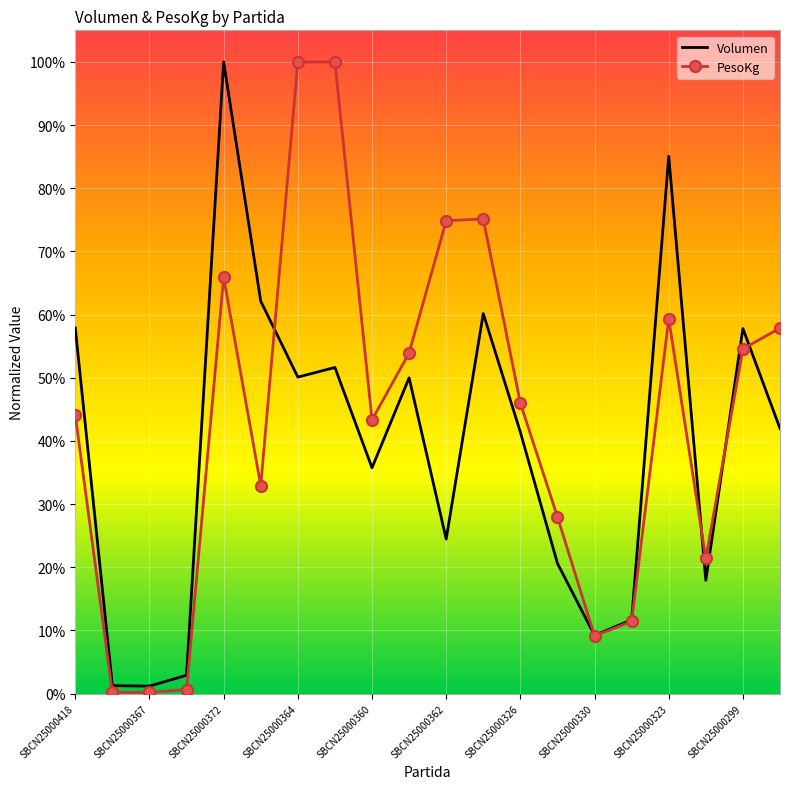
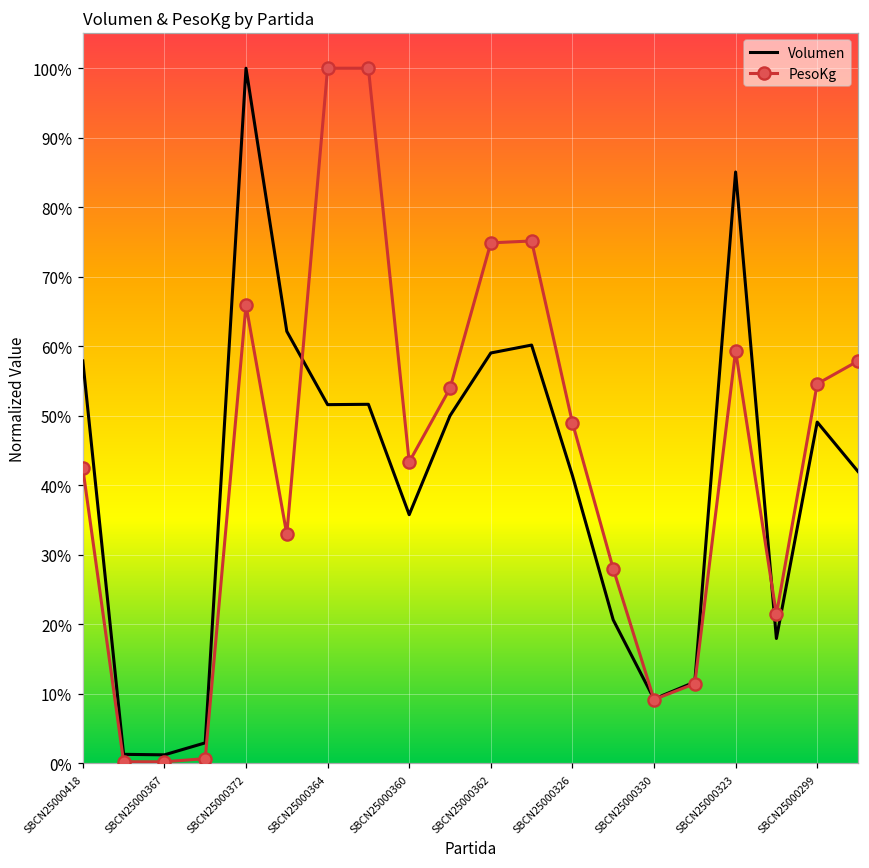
  {
    "Volumen": {
      "SBCN25000418": "58%",
      "SBCN25000367": "1%",
      "SBCN25000372": "100%",
-     "SBCN25000364": "50%",
+     "SBCN25000364": "52%",
      "SBCN25000360": "36%",
-     "SBCN25000362": "24%",
+     "SBCN25000362": "59%",
      "SBCN25000326": "41%",
      "SBCN25000323": "85%",
-     "SBCN25000299": "58%"
+     "SBCN25000299": "49%"
    },
    "PesoKg": {
-     "SBCN25000418": "44%",
+     "SBCN25000418": "42%",
      "SBCN25000367": "0%",
      "SBCN25000372": "66%",
      "SBCN25000364": "100%",
      "SBCN25000360": "43%",
      "SBCN25000362": "75%",
-     "SBCN25000326": "46%",
+     "SBCN25000326": "49%",
      "SBCN25000323": "59%",
      "SBCN25000299": "55%"
    }
  }
